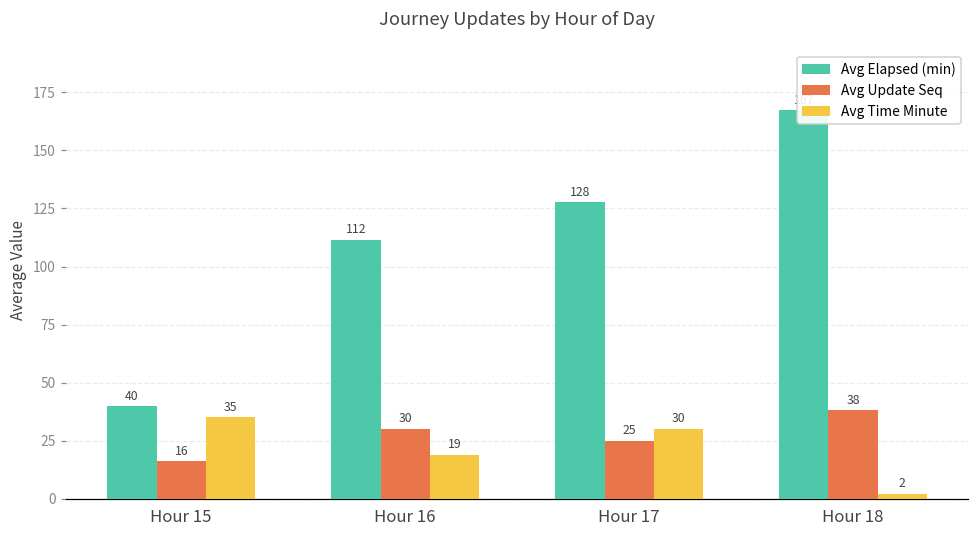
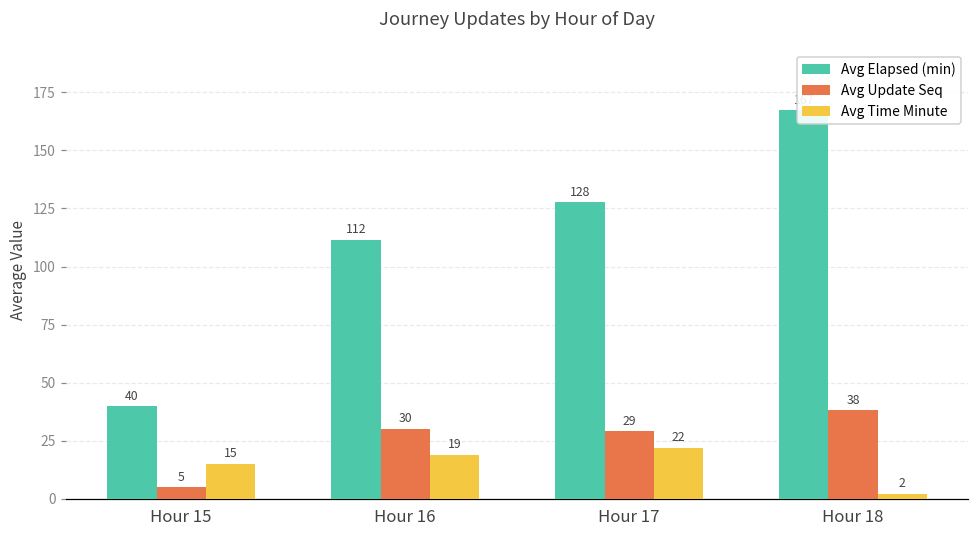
  {
    "Avg Elapsed (min)": {
      "Hour 15": 40,
      "Hour 16": 112,
      "Hour 17": 128
    },
    "Avg Update Seq": {
-     "Hour 15": 16,
+     "Hour 15": 5,
      "Hour 16": 30,
-     "Hour 17": 25,
+     "Hour 17": 29,
      "Hour 18": 38
    },
    "Avg Time Minute": {
-     "Hour 15": 35,
+     "Hour 15": 15,
      "Hour 16": 19,
-     "Hour 17": 30,
+     "Hour 17": 22,
      "Hour 18": 2
    }
  }
